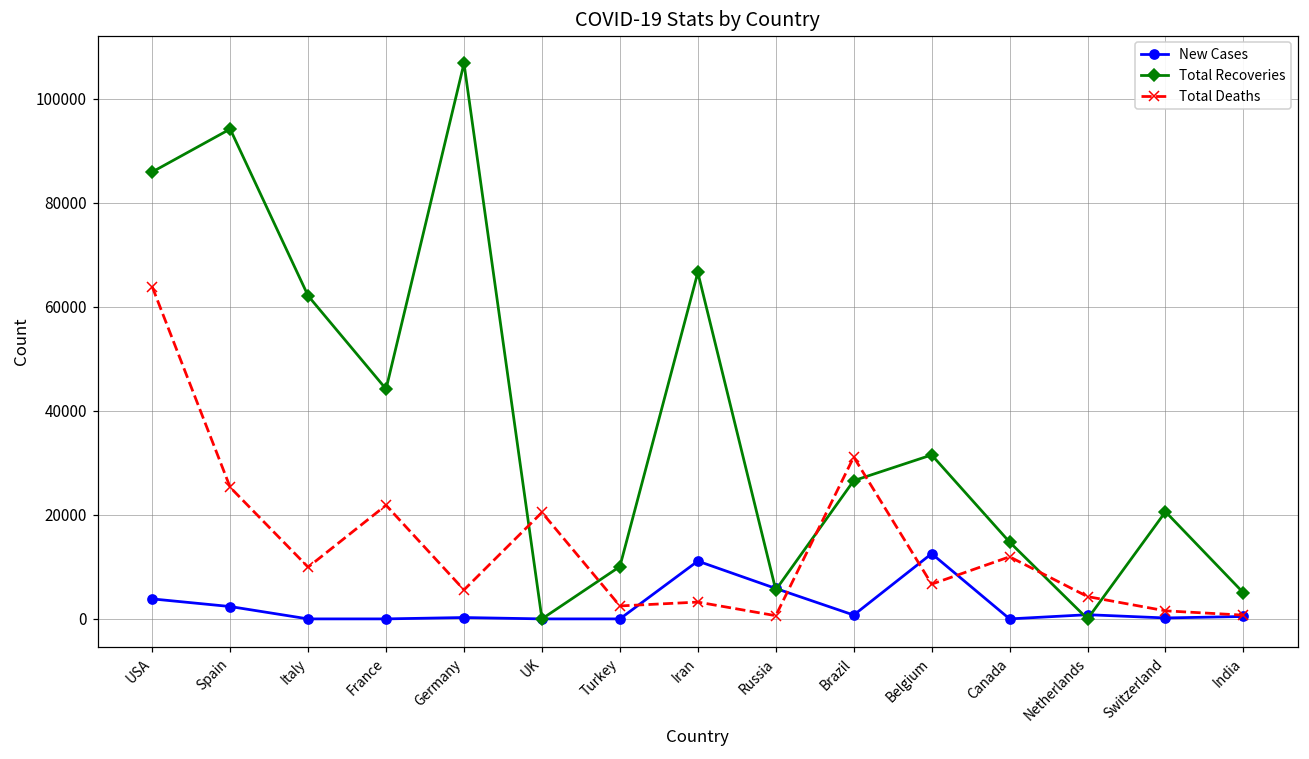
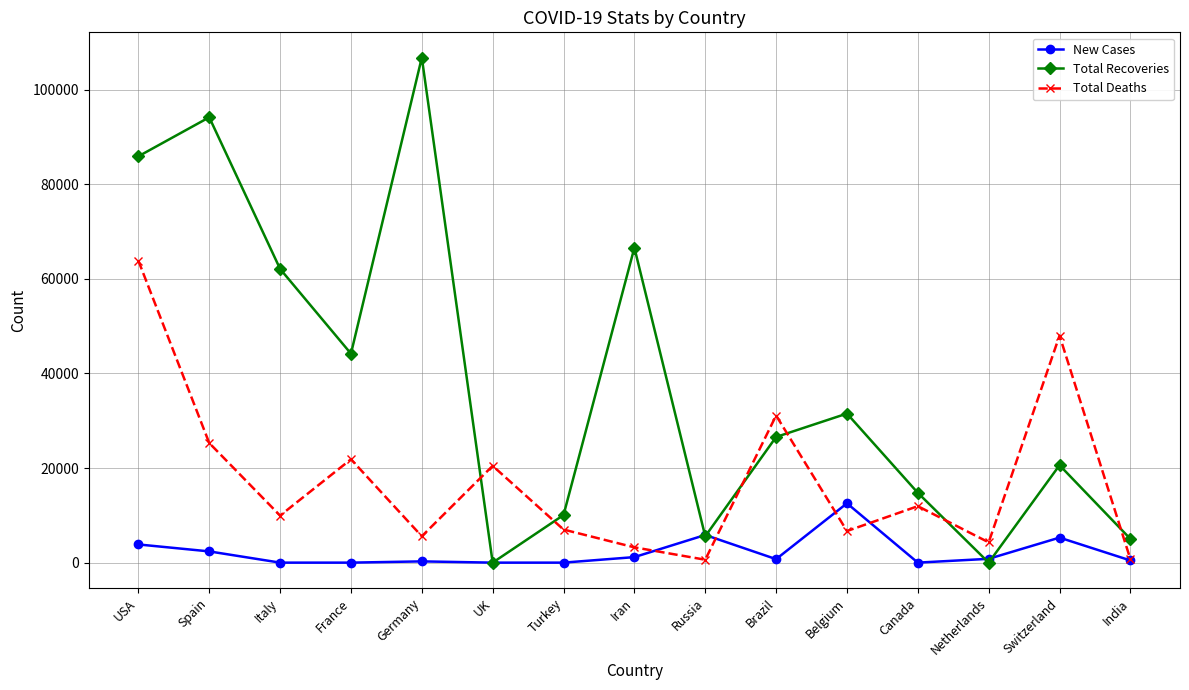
  {
    "New Cases": {
      "USA": 4000,
      "Spain": 2000,
      "Italy": 0,
      "France": 0,
      "Germany": 0,
      "Turkey": 0,
-     "Iran": 11000,
+     "Iran": 1000,
      "Brazil": 1000,
      "Belgium": 13000,
      "Canada": 0,
      "Netherlands": 1000,
-     "Switzerland": 0
+     "Switzerland": 5000
    },
    "Total Recoveries": {
      "USA": 86000,
      "Spain": 94000,
      "Italy": 62000,
      "France": 44000,
      "Germany": 107000,
      "Turkey": 10000,
      "Iran": 67000,
      "Brazil": 27000,
      "Belgium": 32000,
      "Canada": 15000,
      "Netherlands": 0,
      "Switzerland": 21000,
      "India": 5000
    },
    "Total Deaths": {
      "USA": 64000,
      "Spain": 25000,
      "Italy": 10000,
      "France": 22000,
      "Germany": 6000,
      "UK": 20000,
-     "Turkey": 2000,
+     "Turkey": 7000,
      "Iran": 3000,
      "Russia": 1000,
      "Brazil": 31000,
      "Belgium": 7000,
      "Canada": 12000,
      "Netherlands": 4000,
-     "Switzerland": 2000
+     "Switzerland": 48000
    }
  }
